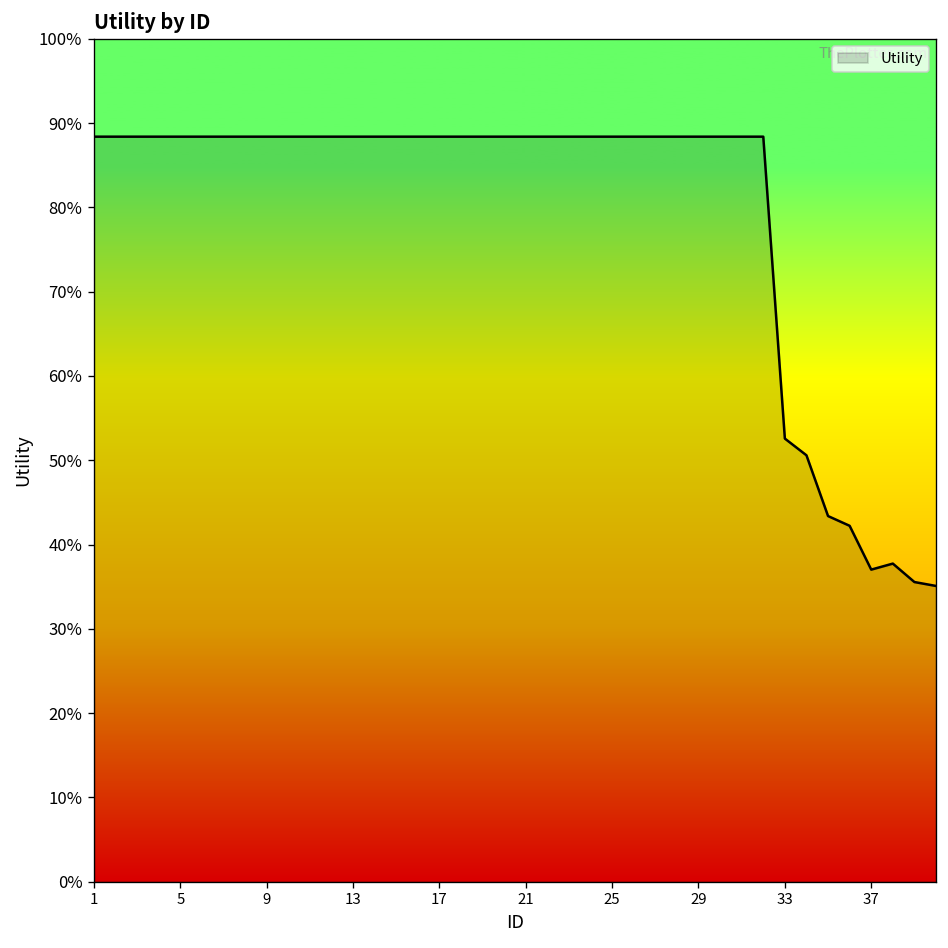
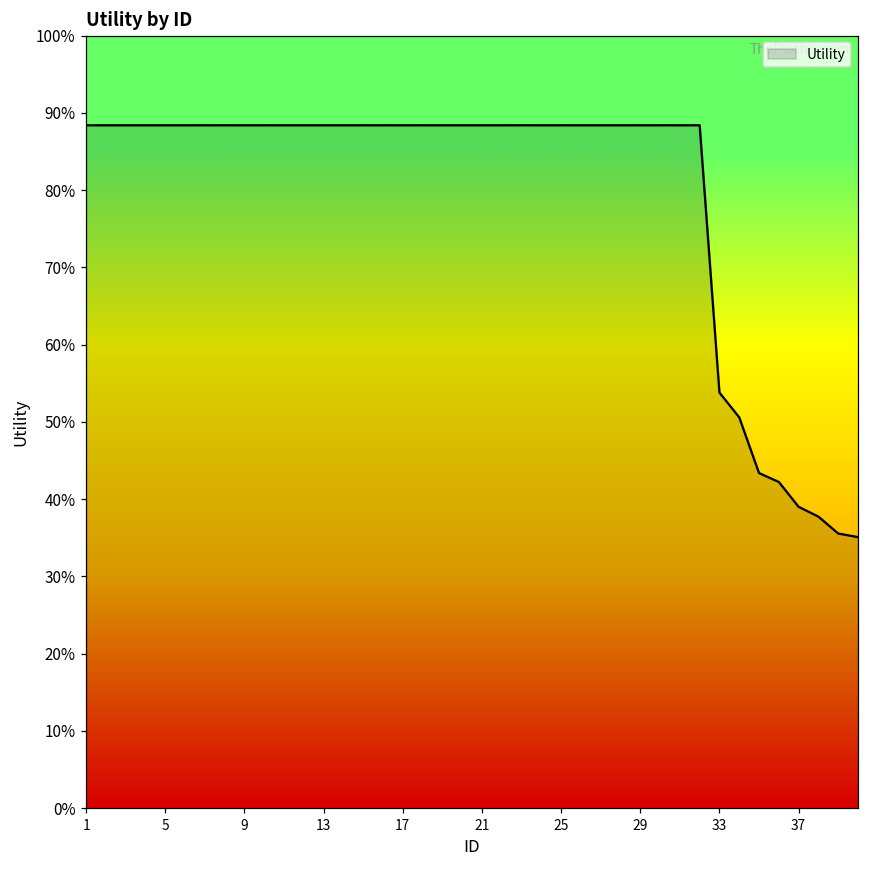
  {
    "1": "88%",
    "5": "88%",
    "9": "88%",
    "13": "88%",
    "17": "88%",
    "21": "88%",
    "25": "88%",
    "29": "88%",
-   "33": "53%",
-   "37": "37%"
+   "33": "54%",
+   "37": "39%"
  }
